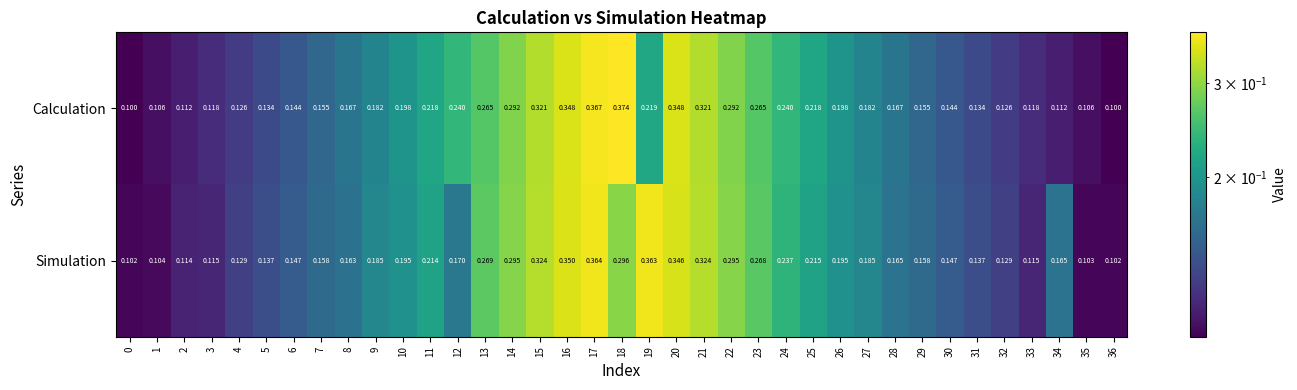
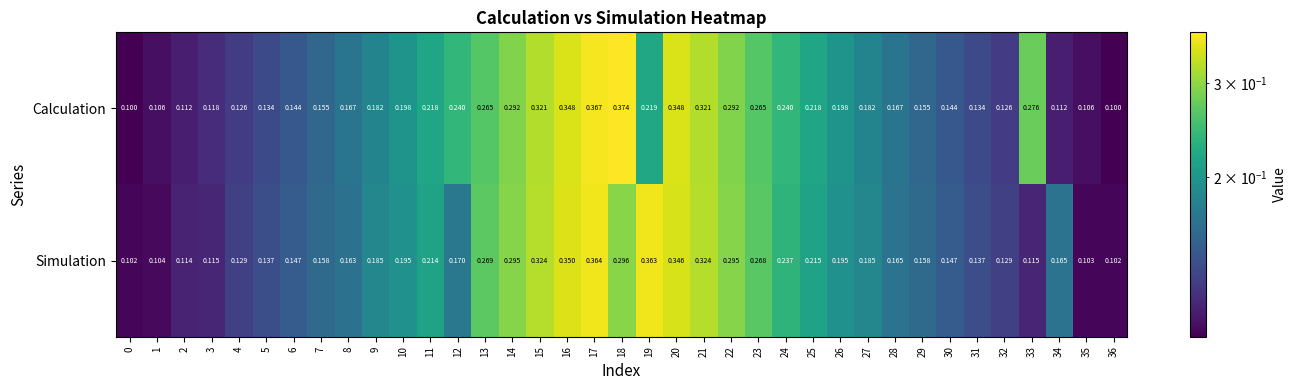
  {
    "Calculation": {
      "0": 0.100,
      "1": 0.106,
      "2": 0.112,
      "3": 0.118,
      "4": 0.126,
      "5": 0.134,
      "6": 0.144,
      "7": 0.155,
      "8": 0.167,
      "9": 0.182,
      "10": 0.198,
      "11": 0.218,
      "12": 0.240,
      "13": 0.265,
      "14": 0.292,
      "15": 0.321,
      "16": 0.348,
      "17": 0.367,
      "18": 0.374,
      "19": 0.219,
      "20": 0.348,
      "21": 0.321,
      "22": 0.292,
      "23": 0.265,
      "24": 0.240,
      "25": 0.218,
      "26": 0.198,
      "27": 0.182,
      "28": 0.167,
      "29": 0.155,
      "30": 0.144,
      "31": 0.134,
      "32": 0.126,
-     "33": 0.118,
+     "33": 0.276,
      "34": 0.112,
      "35": 0.106,
      "36": 0.100
    },
    "Simulation": {
      "0": 0.102,
      "1": 0.104,
      "2": 0.114,
      "3": 0.115,
      "4": 0.129,
      "5": 0.137,
      "6": 0.147,
      "7": 0.158,
      "8": 0.163,
      "9": 0.185,
      "10": 0.195,
      "11": 0.214,
      "12": 0.170,
      "13": 0.269,
      "14": 0.295,
      "15": 0.324,
      "16": 0.350,
      "17": 0.364,
      "18": 0.296,
      "19": 0.363,
      "20": 0.346,
      "21": 0.324,
      "22": 0.295,
      "23": 0.268,
      "24": 0.237,
      "25": 0.215,
      "26": 0.195,
      "27": 0.185,
      "28": 0.165,
      "29": 0.158,
      "30": 0.147,
      "31": 0.137,
      "32": 0.129,
      "33": 0.115,
      "34": 0.165,
      "35": 0.103,
      "36": 0.102
    }
  }
